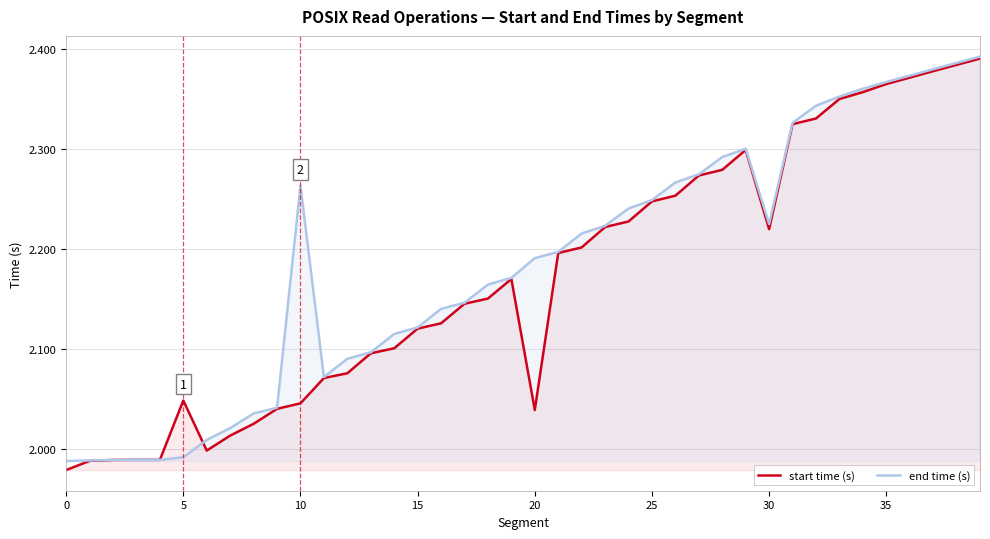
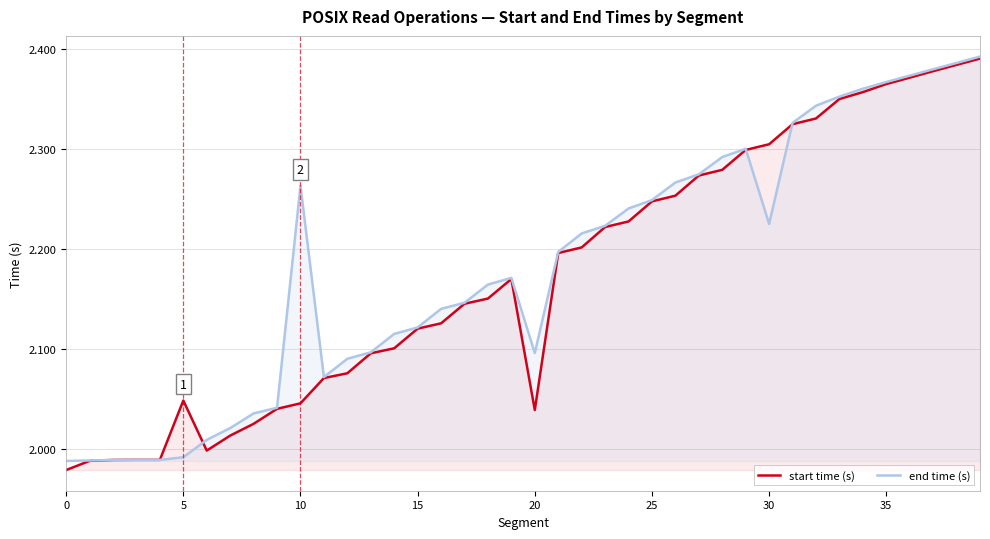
  {
    "start time (s)": {
      "0": 1.98,
      "10": 2.05,
      "20": 2.04,
-     "30": 2.22
+     "30": 2.31
    },
    "end time (s)": {
      "0": 1.99,
      "5": 1.99,
-     "20": 2.19,
+     "20": 2.10,
      "30": 2.23
    }
  }
